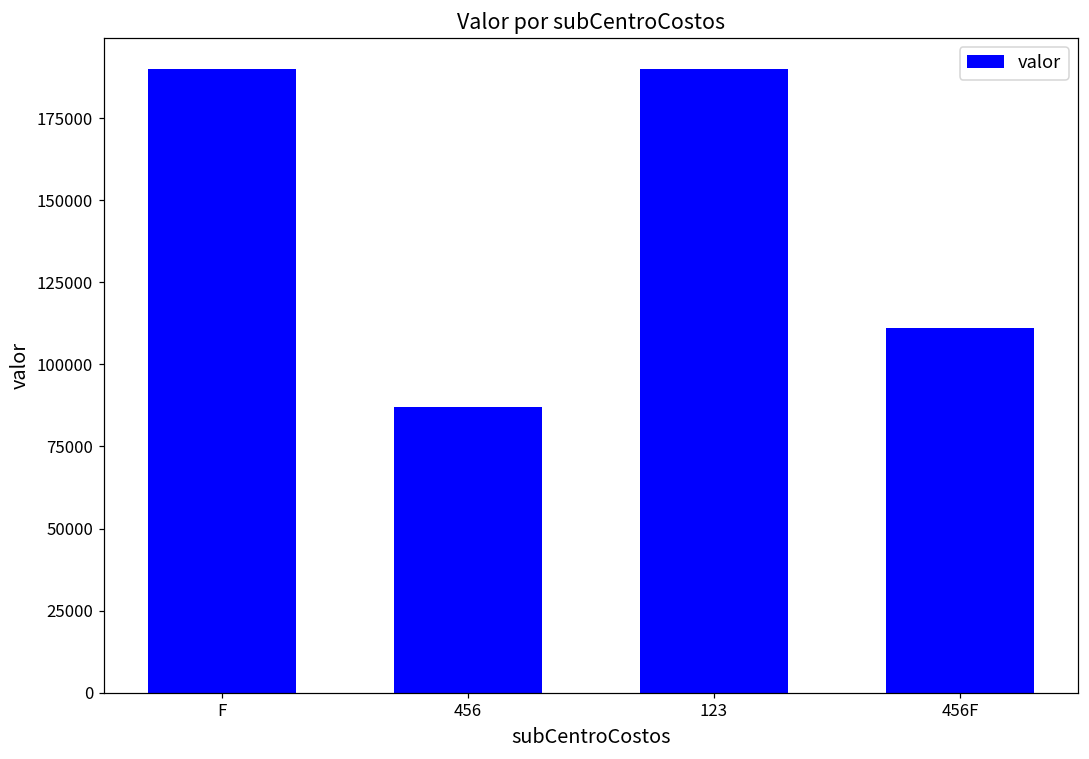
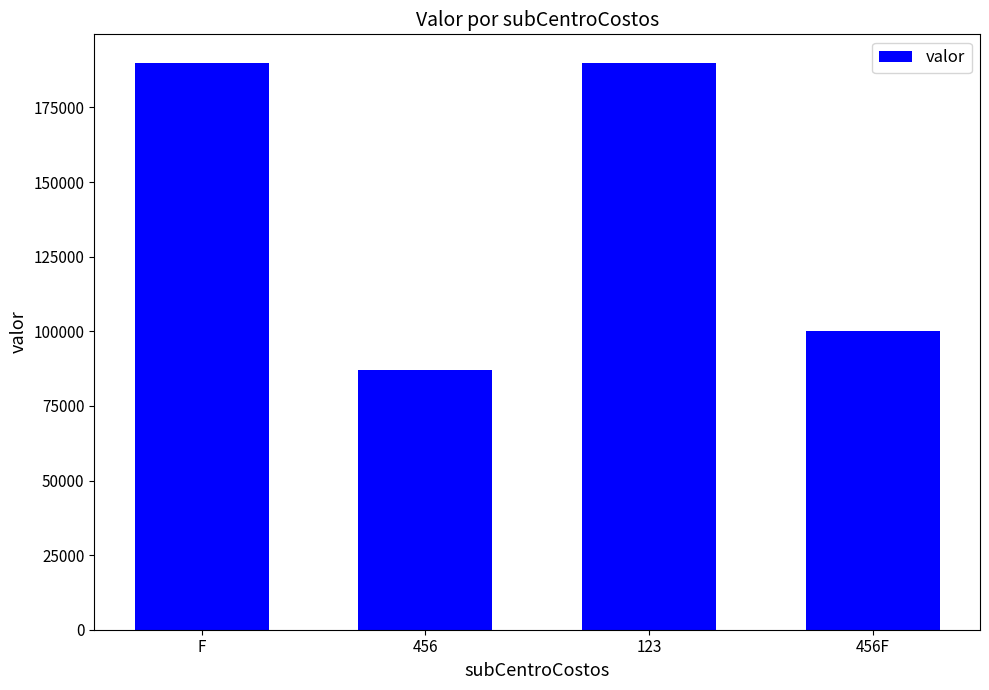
  {
    "F": 190000,
    "456": 87000,
    "123": 190000,
-   "456F": 111000
+   "456F": 100000
  }
